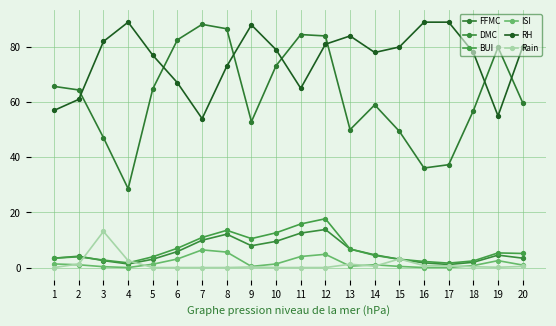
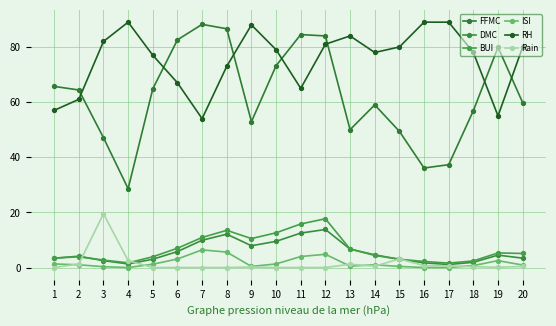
  {
    "Rain": {
      "1": 0,
-     "3": 13,
+     "3": 20,
      "5": 0,
      "6": 0,
      "7": 0,
      "8": 0,
      "10": 0,
      "11": 0,
      "12": 0,
      "19": 0
    }
  }
